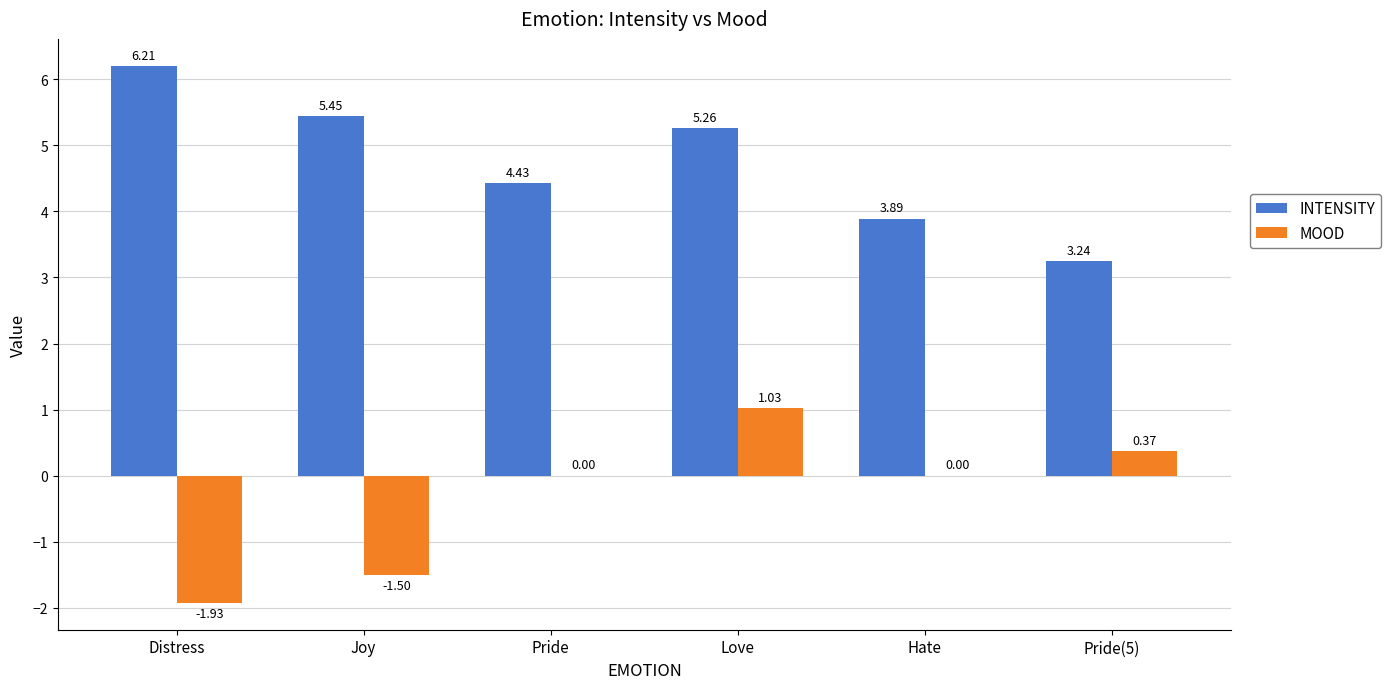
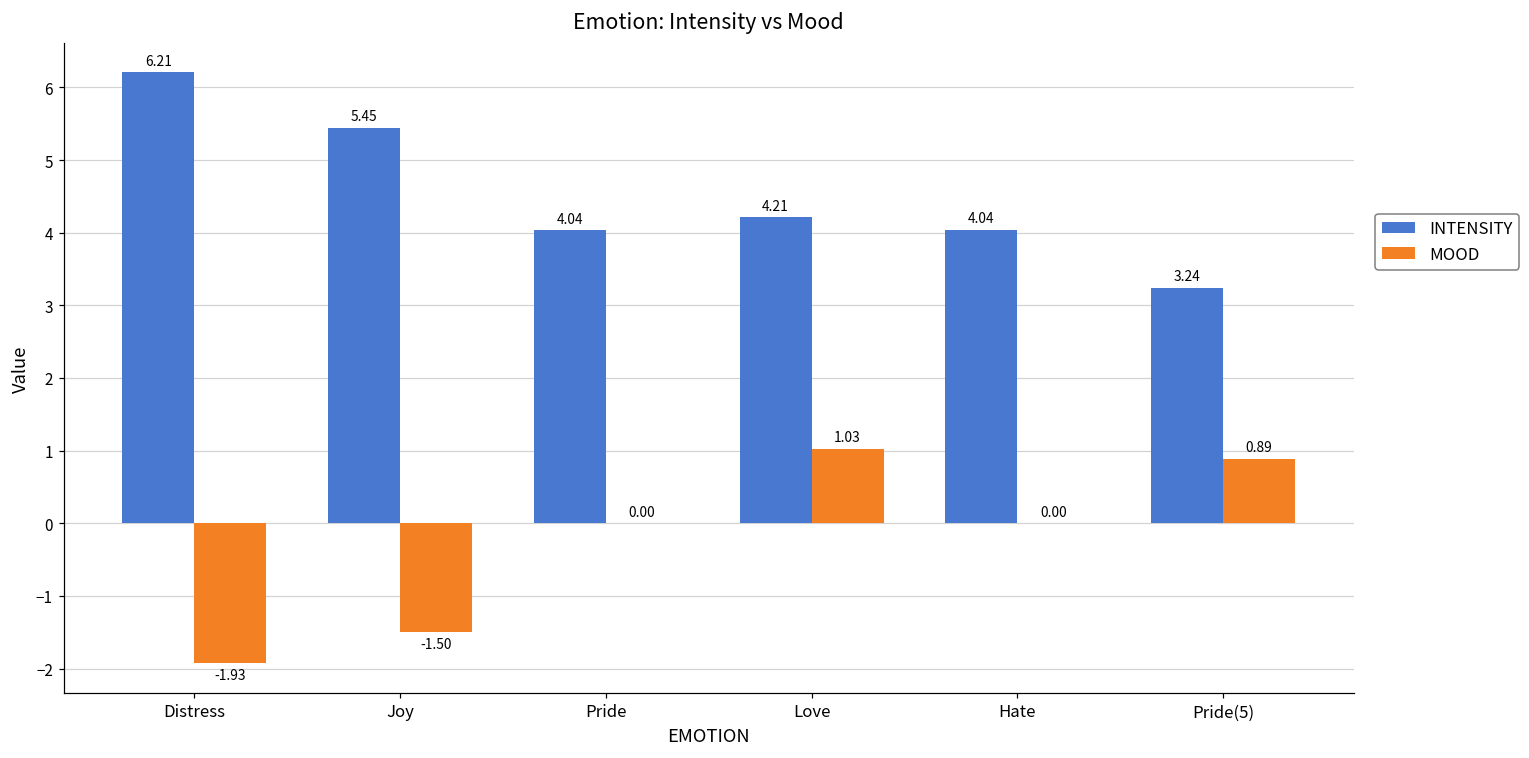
  {
    "INTENSITY": {
      "Distress": 6.21,
      "Joy": 5.45,
-     "Pride": 4.43,
-     "Love": 5.26,
-     "Hate": 3.89,
+     "Pride": 4.04,
+     "Love": 4.21,
+     "Hate": 4.04,
      "Pride(5)": 3.24
    },
    "MOOD": {
      "Distress": -1.93,
      "Joy": -1.50,
      "Pride": 0.00,
      "Love": 1.03,
      "Hate": 0.00,
-     "Pride(5)": 0.37
+     "Pride(5)": 0.89
    }
  }
